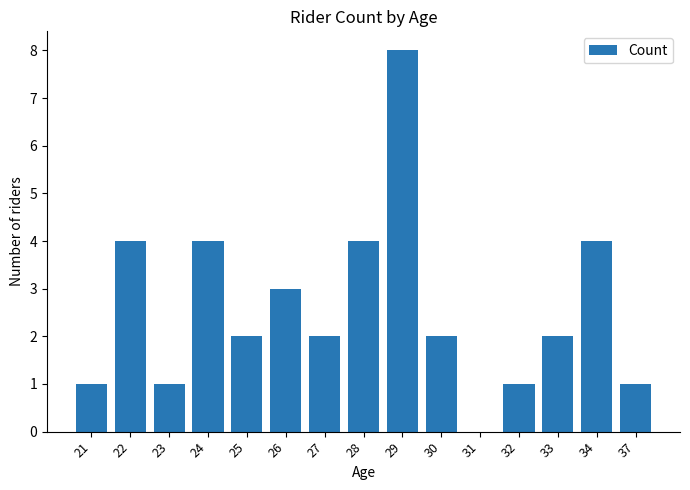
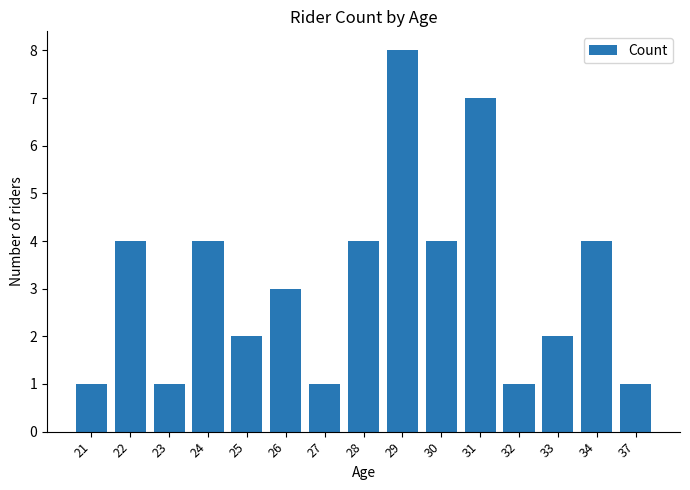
  {
    "21": 1,
    "22": 4,
    "23": 1,
    "24": 4,
    "25": 2,
    "26": 3,
-   "27": 2,
+   "27": 1,
    "28": 4,
    "29": 8,
-   "30": 2,
-   "31": 0,
+   "30": 4,
+   "31": 7,
    "32": 1,
    "33": 2,
    "34": 4,
    "37": 1
  }
